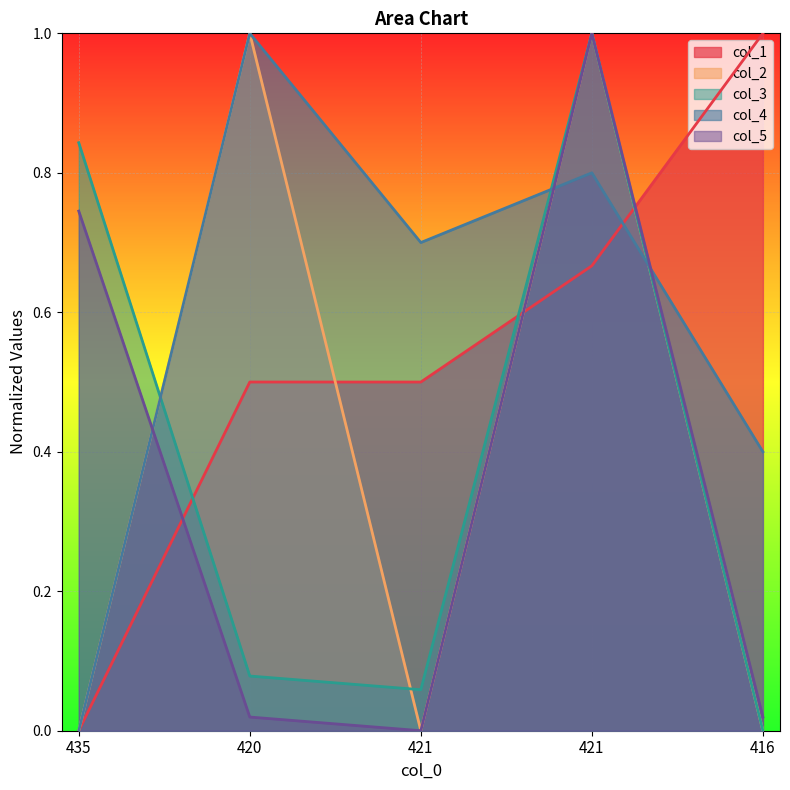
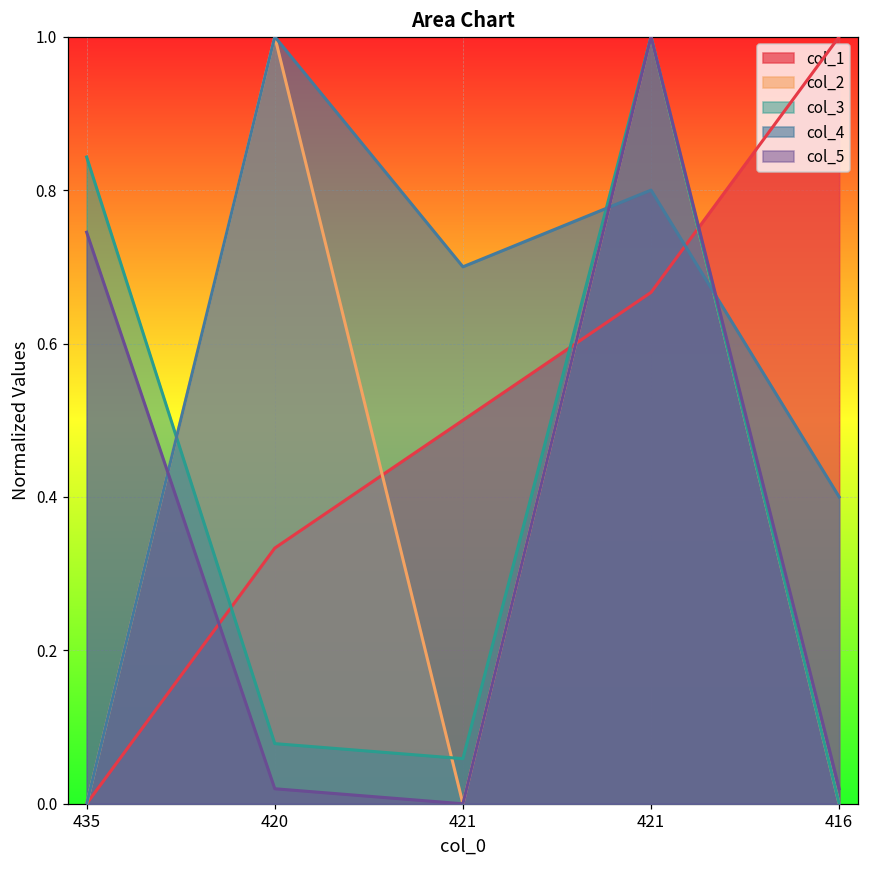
  {
    "col_1": {
-     "420": 0.50,
+     "420": 0.33,
      "416": 1.00
    }
  }
